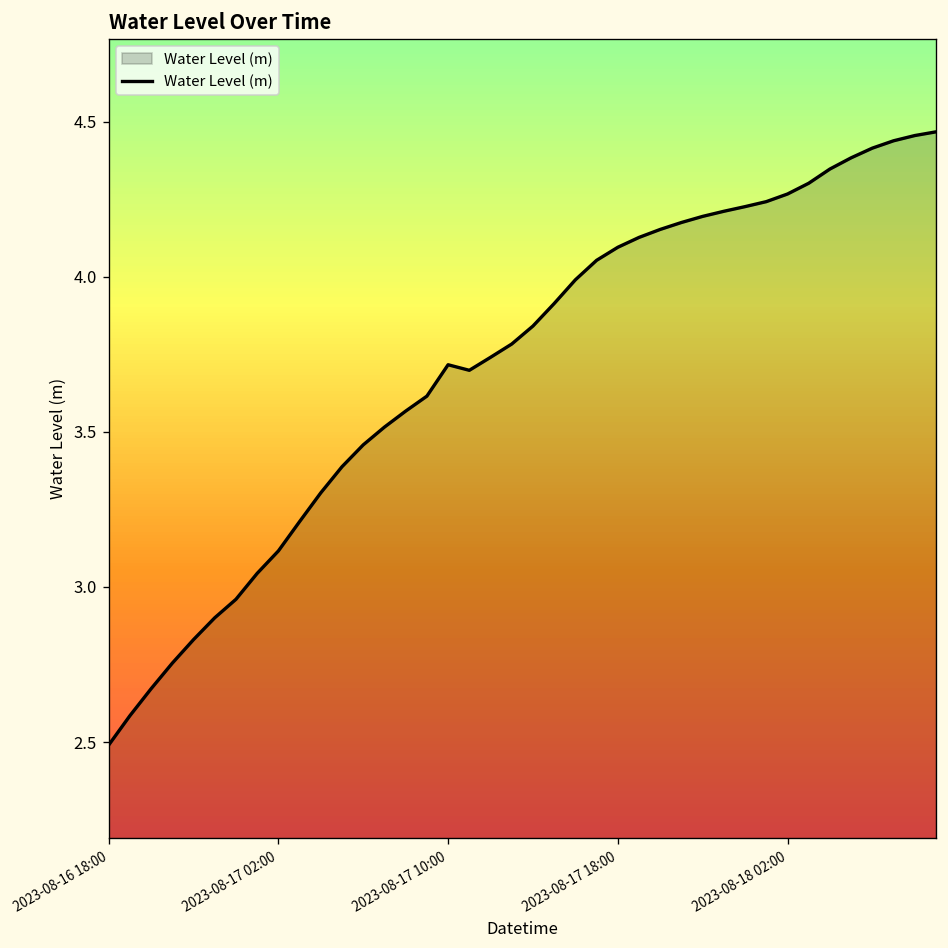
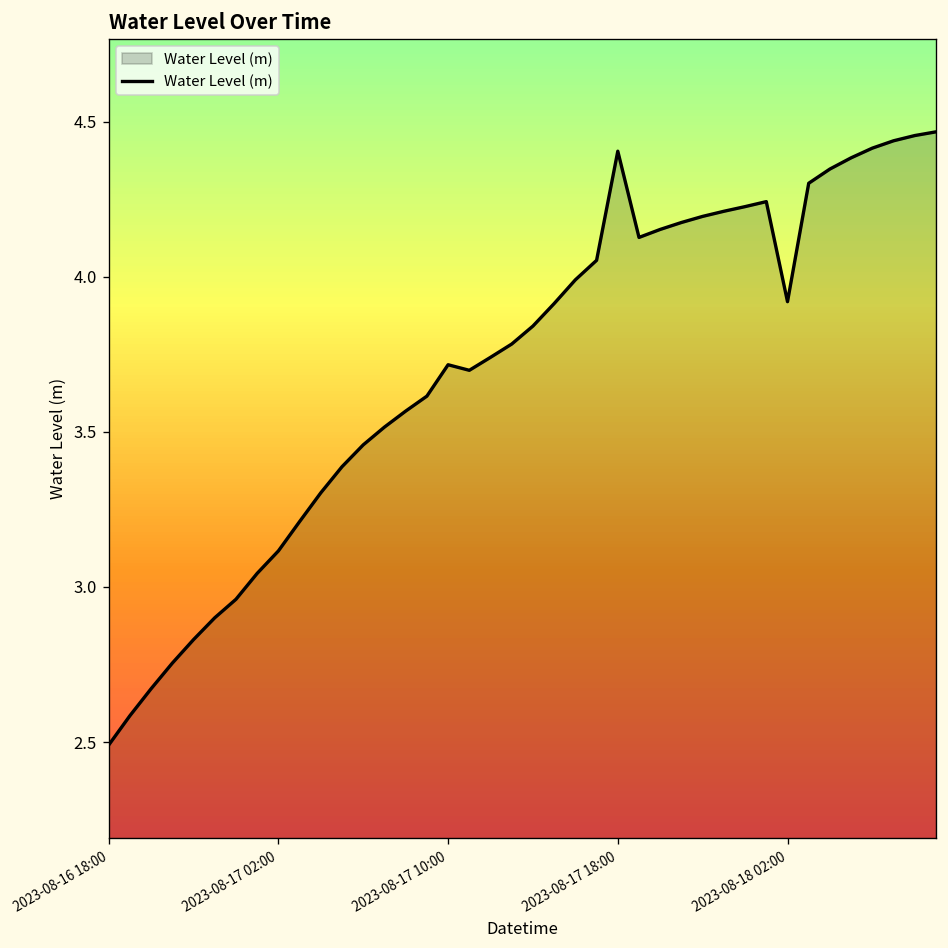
  {
    "2023-08-16 18:00": 2.49,
    "2023-08-17 02:00": 3.12,
    "2023-08-17 10:00": 3.72,
-   "2023-08-17 18:00": 4.10,
-   "2023-08-18 02:00": 4.27
+   "2023-08-17 18:00": 4.41,
+   "2023-08-18 02:00": 3.92
  }
